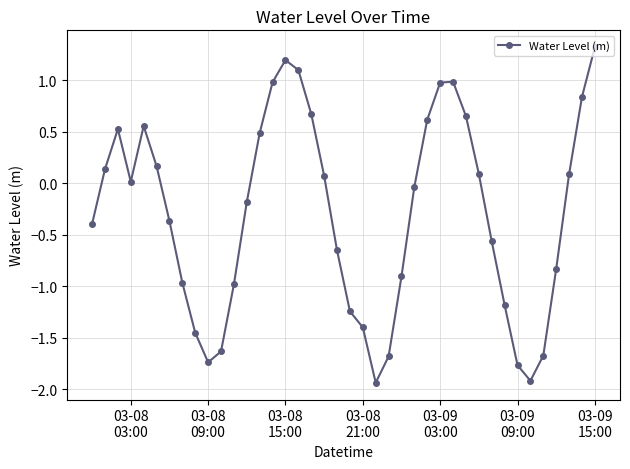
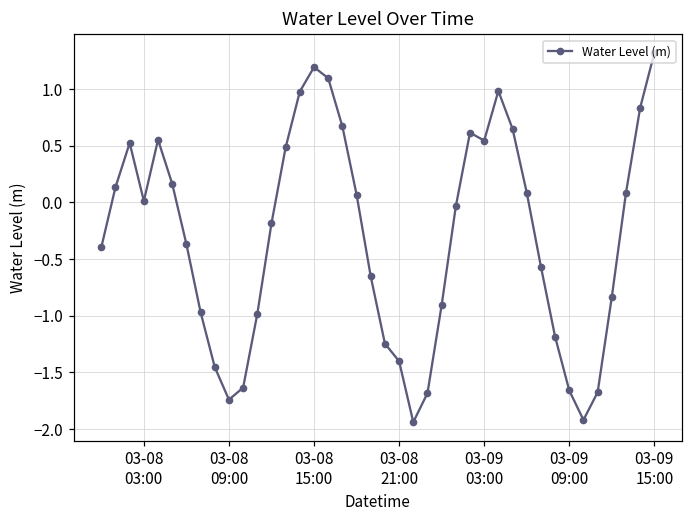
  {
    "03-08 03:00": 0.01,
    "03-08 09:00": -1.74,
    "03-08 15:00": 1.19,
    "03-08 21:00": -1.40,
-   "03-09 03:00": 0.98,
-   "03-09 09:00": -1.77
+   "03-09 03:00": 0.55,
+   "03-09 09:00": -1.66
  }
